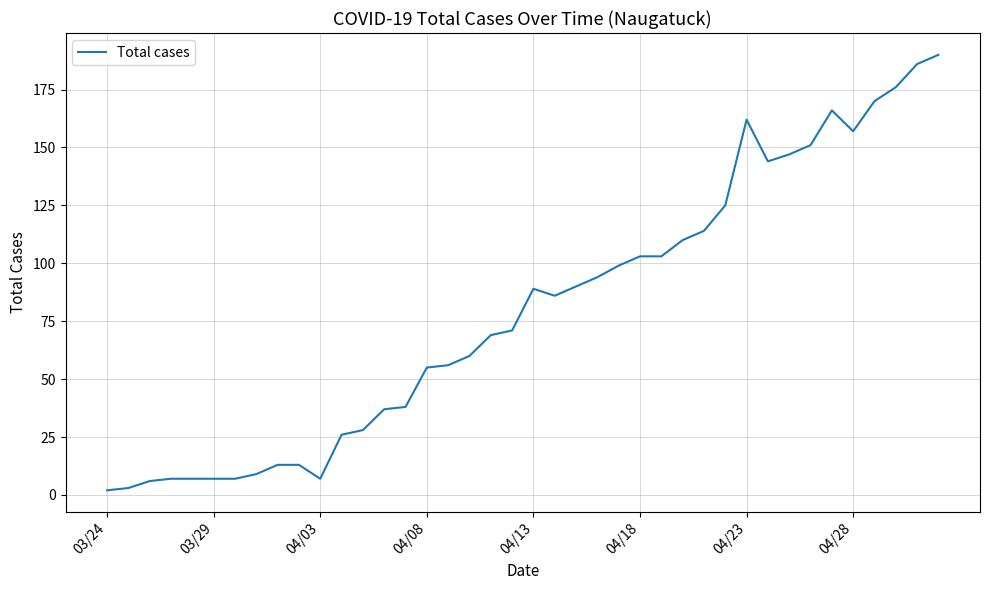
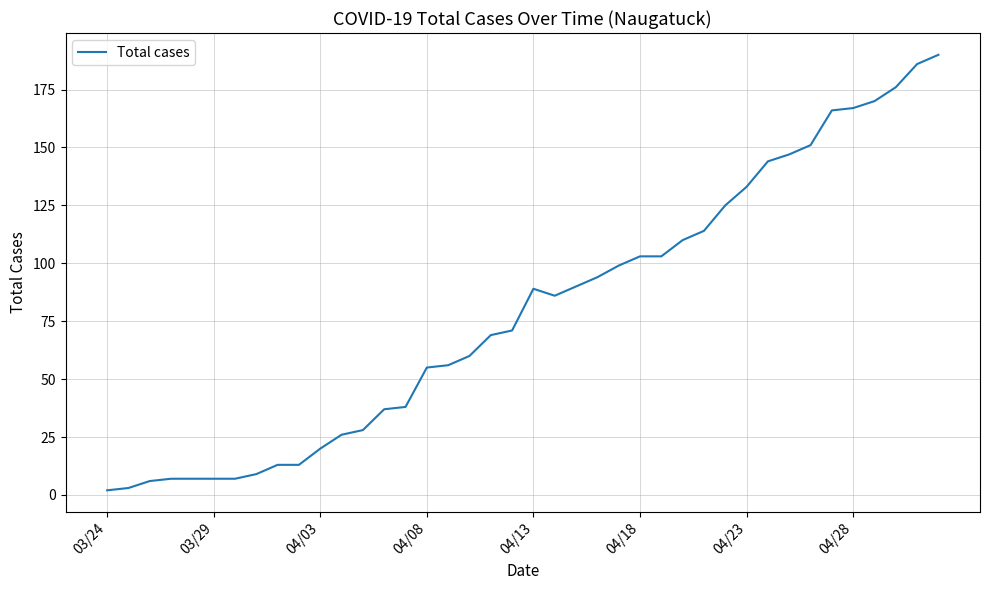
  {
    "03/24": 2,
    "03/29": 7,
-   "04/03": 7,
+   "04/03": 20,
    "04/08": 55,
    "04/13": 89,
    "04/18": 103,
-   "04/23": 162,
-   "04/28": 157
+   "04/23": 133,
+   "04/28": 167
  }
